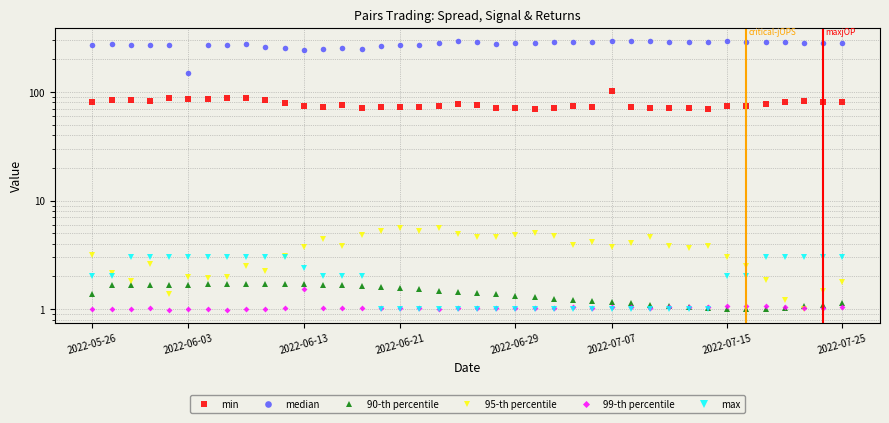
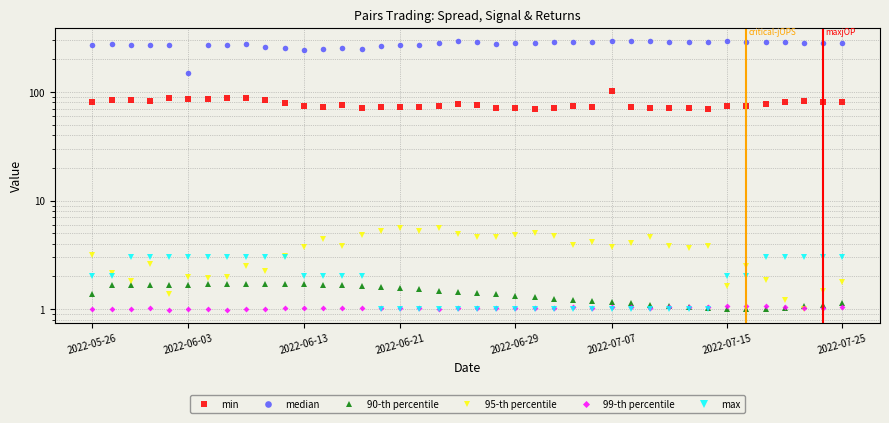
  {
    "min": {
      "2022-05-26": 80,
      "2022-06-03": 90,
      "2022-06-13": 70,
      "2022-06-21": 70,
      "2022-06-29": 70,
      "2022-07-07": 100,
      "2022-07-15": 70,
      "2022-07-25": 80
    },
    "median": {
      "2022-05-26": 270,
      "2022-06-03": 150,
      "2022-06-13": 250,
      "2022-06-21": 270,
      "2022-06-29": 280,
      "2022-07-07": 290,
      "2022-07-15": 290,
      "2022-07-25": 280
    },
    "90-th percentile": {
      "2022-05-26": 1.4,
      "2022-06-03": 1.7,
      "2022-06-13": 1.7,
      "2022-06-21": 1.6,
      "2022-06-29": 1.3,
      "2022-07-07": 1.2,
      "2022-07-25": 1.1
    },
    "95-th percentile": {
      "2022-05-26": 3.2,
      "2022-06-03": 2.0,
      "2022-06-13": 3.8,
      "2022-06-21": 6,
      "2022-06-29": 5,
      "2022-07-07": 3.8,
-     "2022-07-15": 3.0,
+     "2022-07-15": 1.6,
      "2022-07-25": 1.8
    },
    "99-th percentile": {
      "2022-05-26": 1.0,
      "2022-06-03": 1.0,
-     "2022-06-13": 1.5,
+     "2022-06-13": 1.0,
      "2022-07-25": 1.0
    },
    "max": {
      "2022-05-26": 2.0,
      "2022-06-03": 3.0,
-     "2022-06-13": 2.4,
+     "2022-06-13": 2.0,
      "2022-07-15": 2.0,
      "2022-07-25": 3.0
    }
  }
